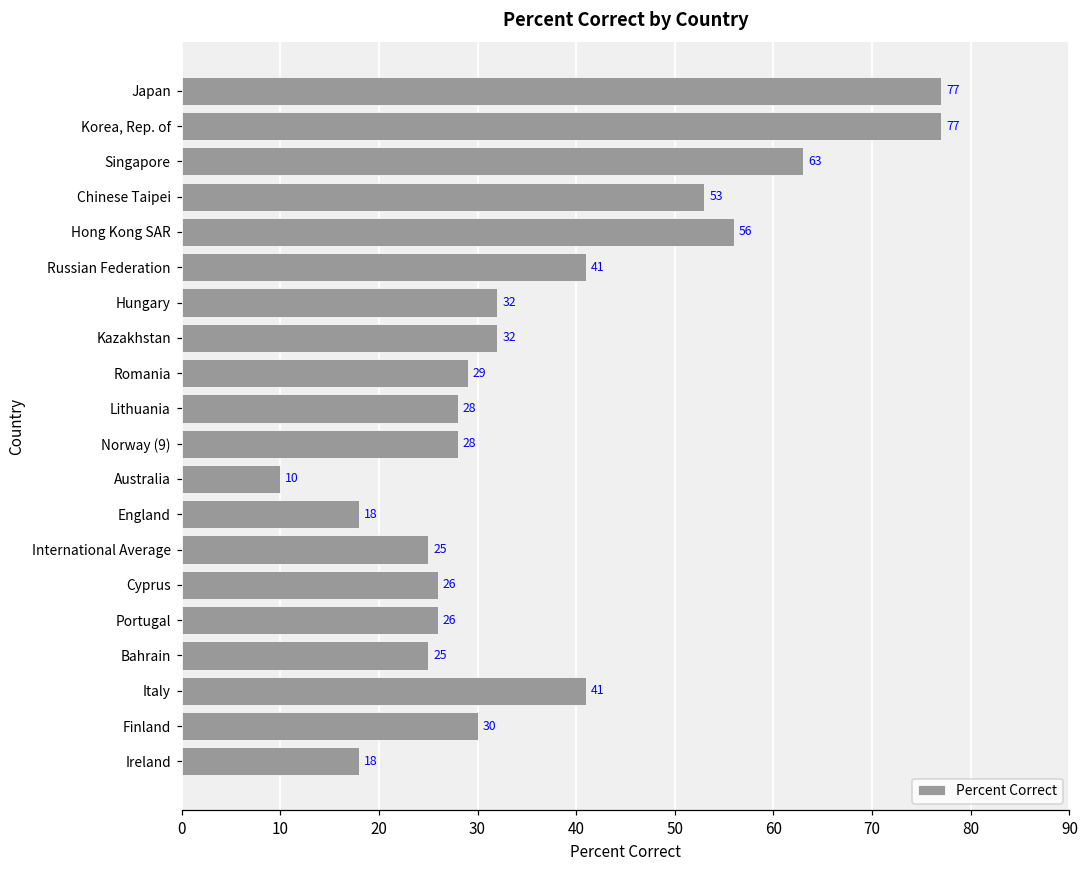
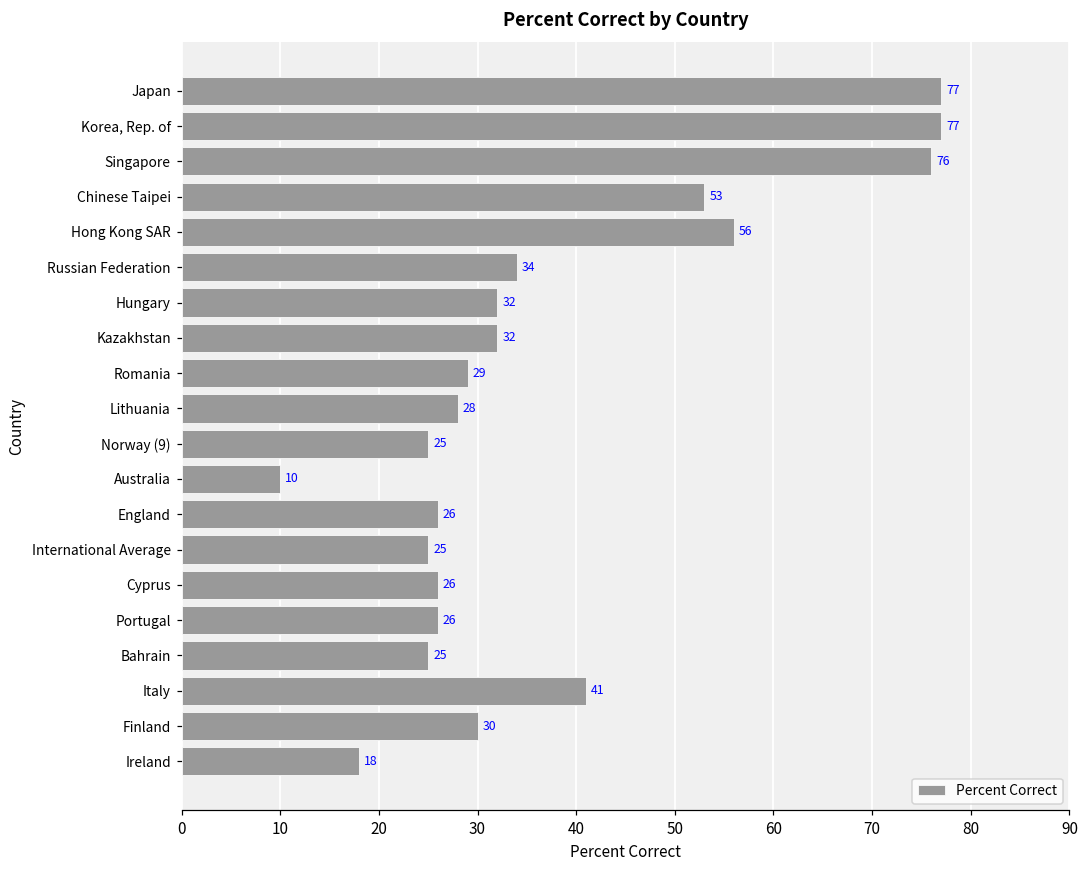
  {
    "Japan": 77,
    "Korea, Rep. of": 77,
-   "Singapore": 63,
+   "Singapore": 76,
    "Chinese Taipei": 53,
    "Hong Kong SAR": 56,
-   "Russian Federation": 41,
+   "Russian Federation": 34,
    "Hungary": 32,
    "Kazakhstan": 32,
    "Romania": 29,
    "Lithuania": 28,
-   "Norway (9)": 28,
+   "Norway (9)": 25,
    "Australia": 10,
-   "England": 18,
+   "England": 26,
    "International Average": 25,
    "Cyprus": 26,
    "Portugal": 26,
    "Bahrain": 25,
    "Italy": 41,
    "Finland": 30,
    "Ireland": 18
  }
